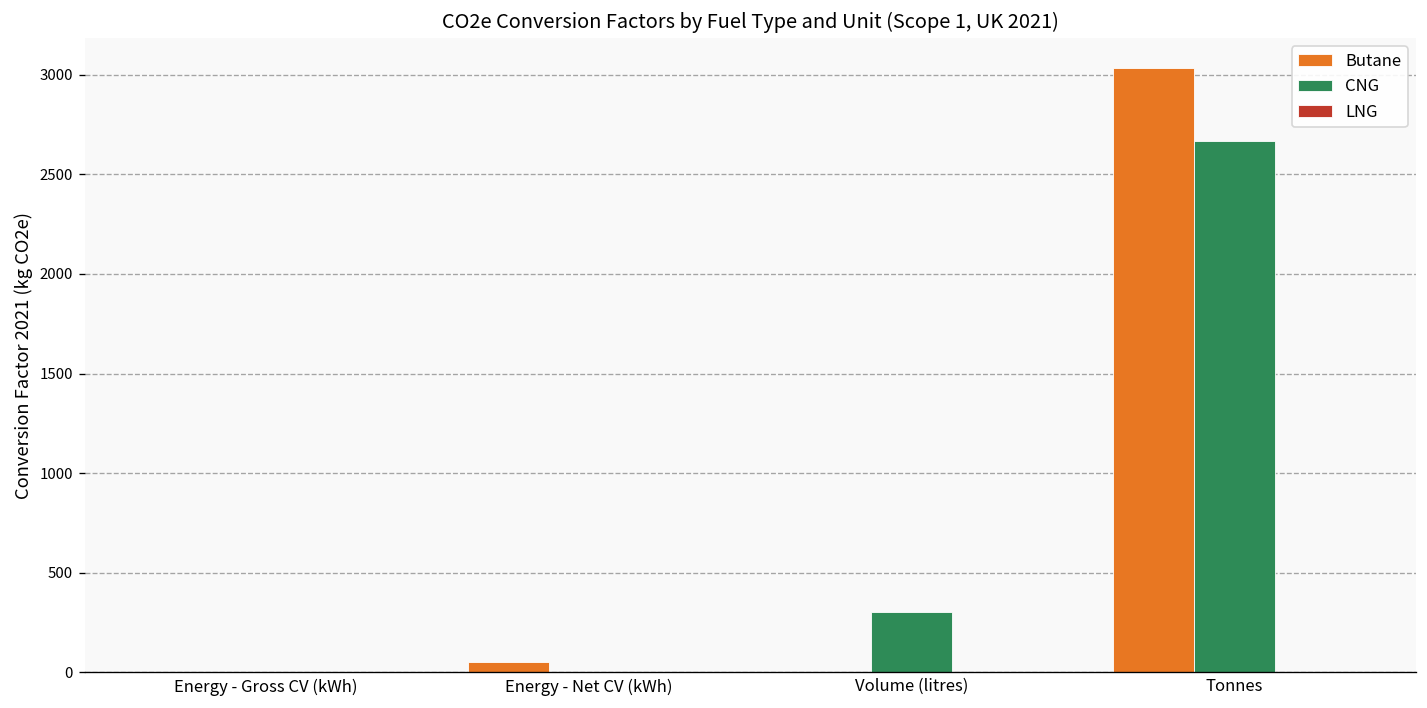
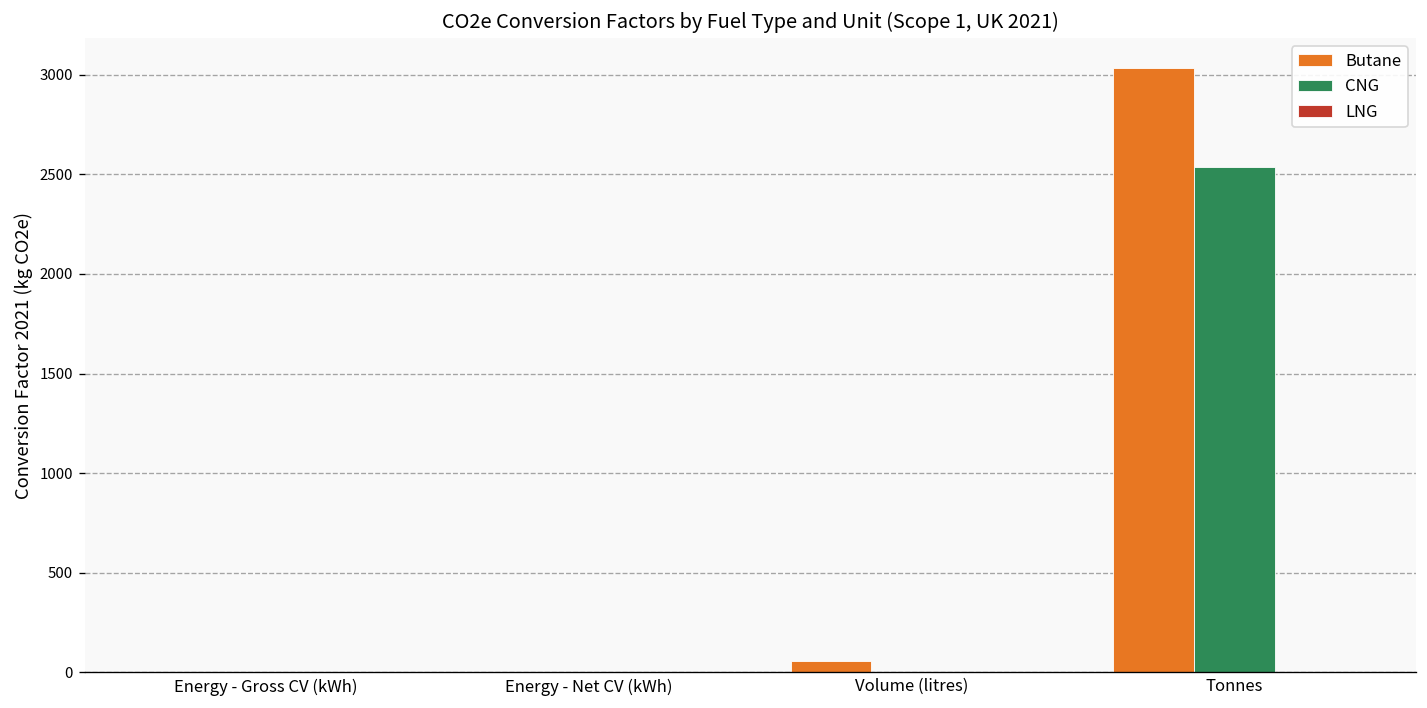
  {
    "Butane": {
-     "Energy - Net CV (kWh)": 50,
-     "Volume (litres)": 0,
+     "Energy - Net CV (kWh)": 0,
+     "Volume (litres)": 60,
      "Tonnes": 3030
    },
    "CNG": {
-     "Volume (litres)": 300,
-     "Tonnes": 2670
+     "Volume (litres)": 0,
+     "Tonnes": 2540
    },
    "LNG": {
      "Volume (litres)": 0,
      "Tonnes": 0
    }
  }
